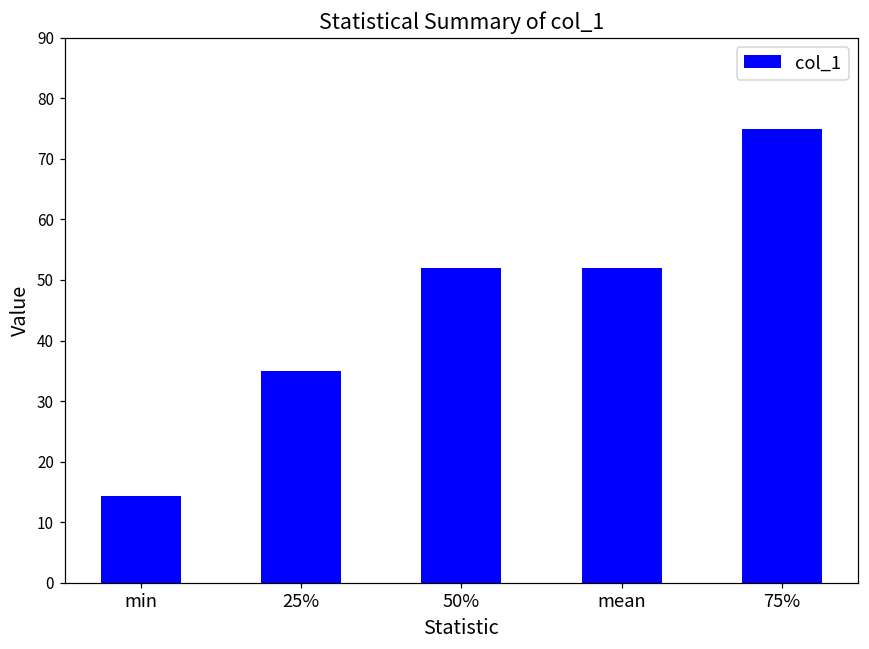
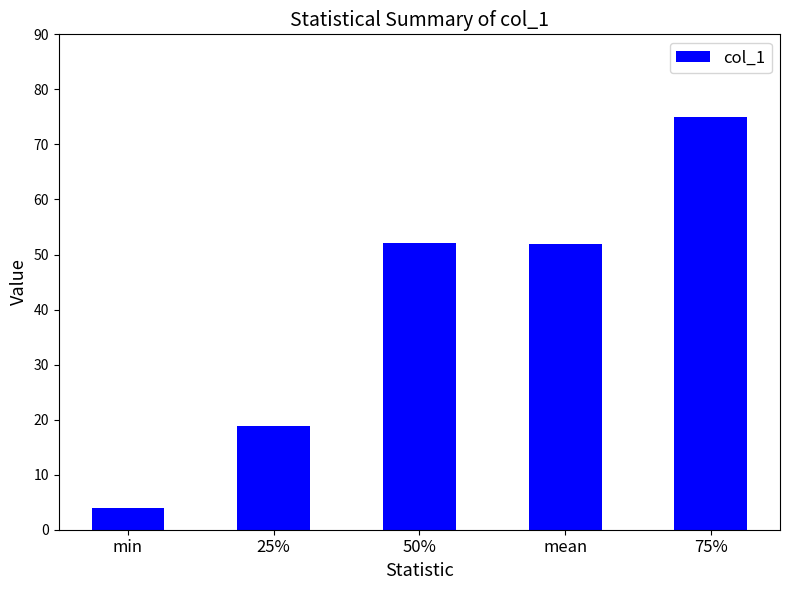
  {
-   "min": 14,
-   "25%": 35,
+   "min": 4,
+   "25%": 19,
    "50%": 52,
    "mean": 52,
    "75%": 75
  }
